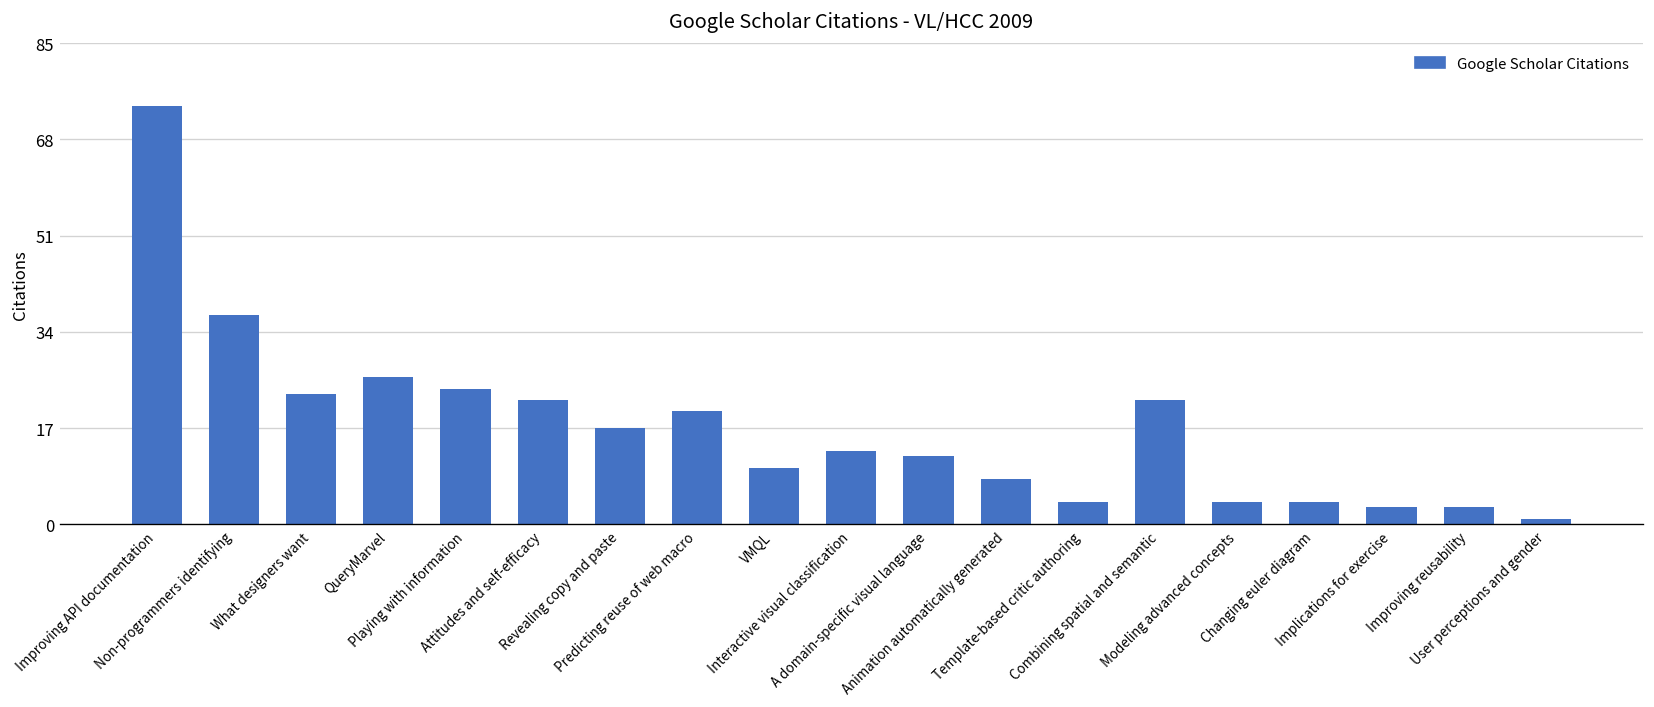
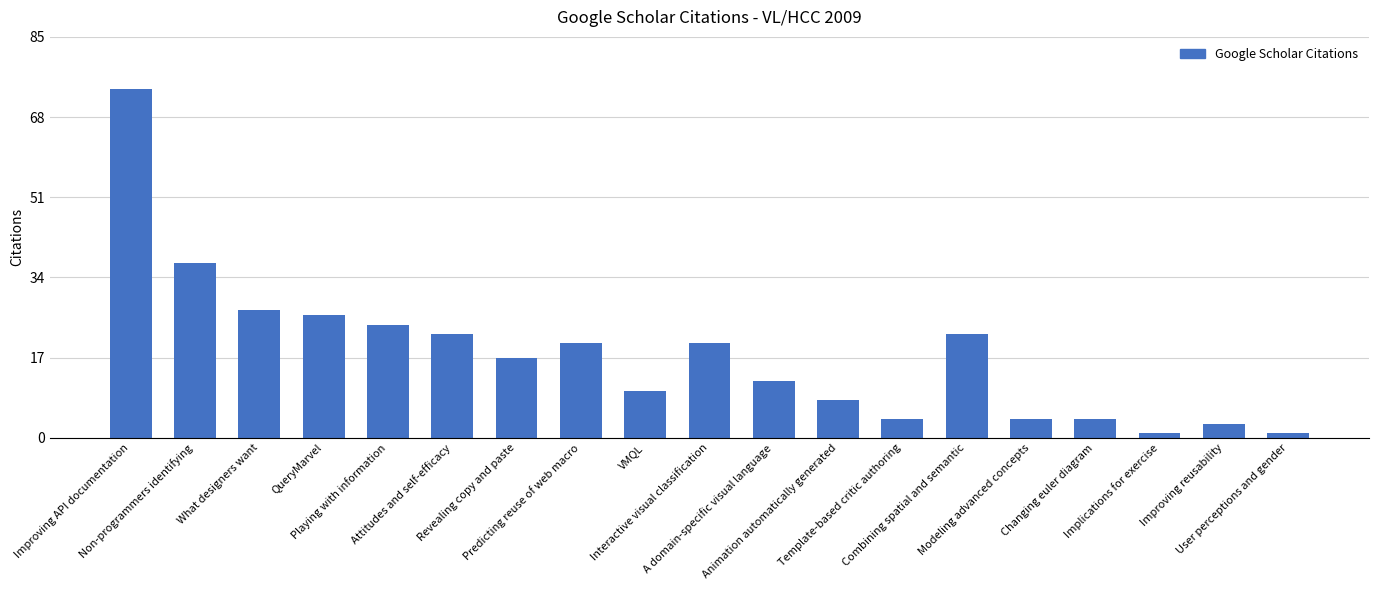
  {
    "Improving API documentation": 74,
    "Non-programmers identifying": 37,
-   "What designers want": 23,
+   "What designers want": 27,
    "QueryMarvel": 26,
    "Playing with information": 24,
    "Attitudes and self-efficacy": 22,
    "Revealing copy and paste": 17,
    "Predicting reuse of web macro": 20,
    "VMQL": 10,
-   "Interactive visual classification": 13,
+   "Interactive visual classification": 20,
    "A domain-specific visual language": 12,
    "Animation automatically generated": 8,
    "Template-based critic authoring": 4,
    "Combining spatial and semantic": 22,
    "Modeling advanced concepts": 4,
    "Changing euler diagram": 4,
-   "Implications for exercise": 3,
+   "Implications for exercise": 1,
    "Improving reusability": 3,
    "User perceptions and gender": 1
  }
